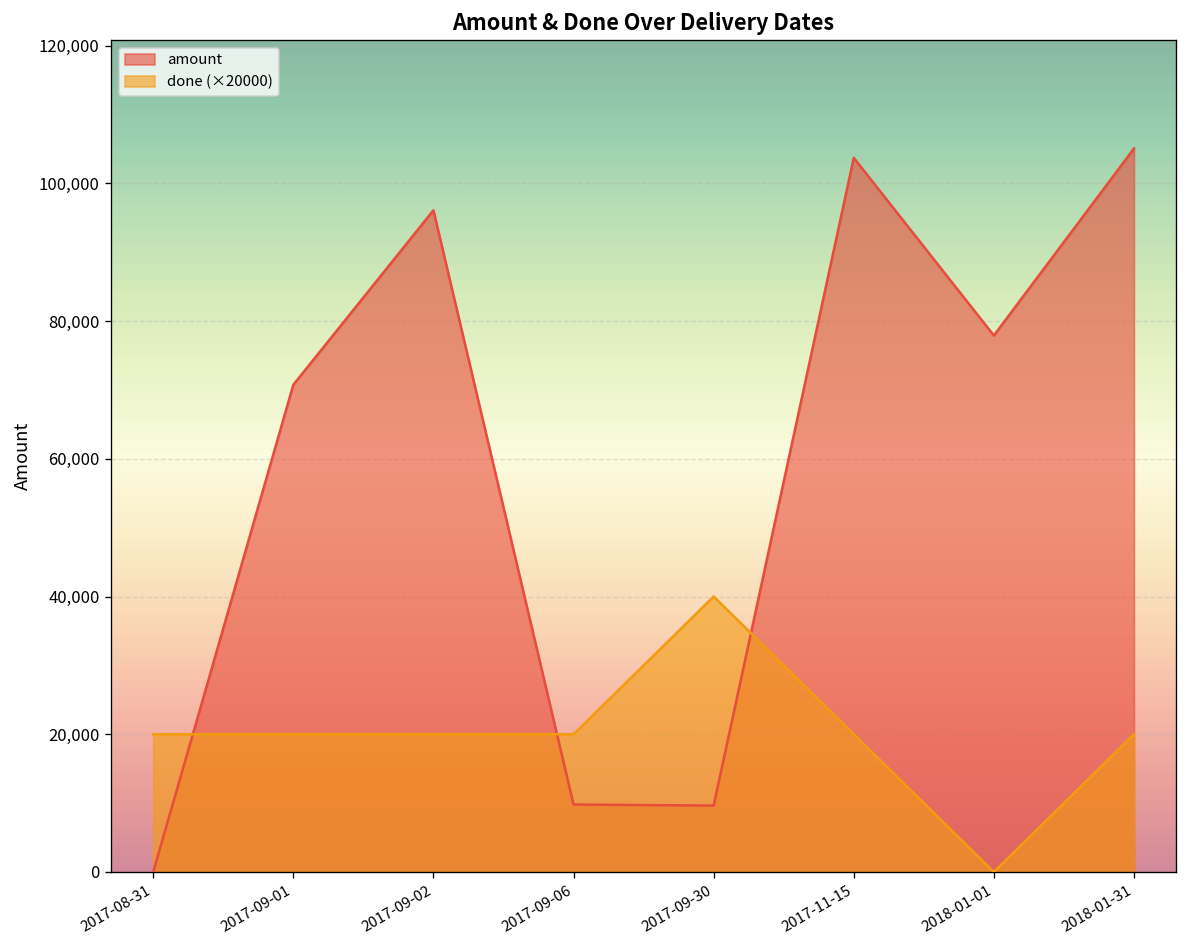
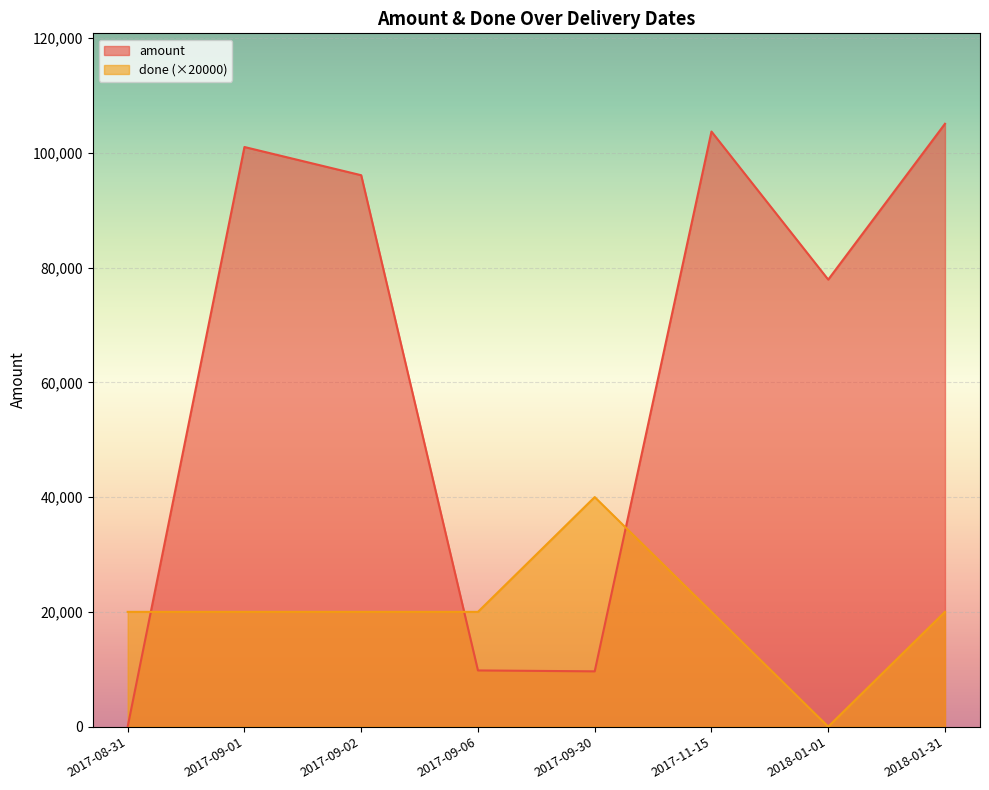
  {
    "amount": {
      "2017-08-31": "0",
-     "2017-09-01": "71,000",
+     "2017-09-01": "101,000",
      "2017-09-02": "96,000",
      "2017-09-06": "10,000",
      "2017-09-30": "10,000",
      "2017-11-15": "104,000",
      "2018-01-01": "78,000",
      "2018-01-31": "105,000"
    },
    "done (×20000)": {
      "2017-08-31": "20,000",
      "2017-09-01": "20,000",
      "2017-09-02": "20,000",
      "2017-09-06": "20,000",
      "2017-09-30": "40,000",
      "2017-11-15": "20,000",
      "2018-01-01": "0",
      "2018-01-31": "20,000"
    }
  }
